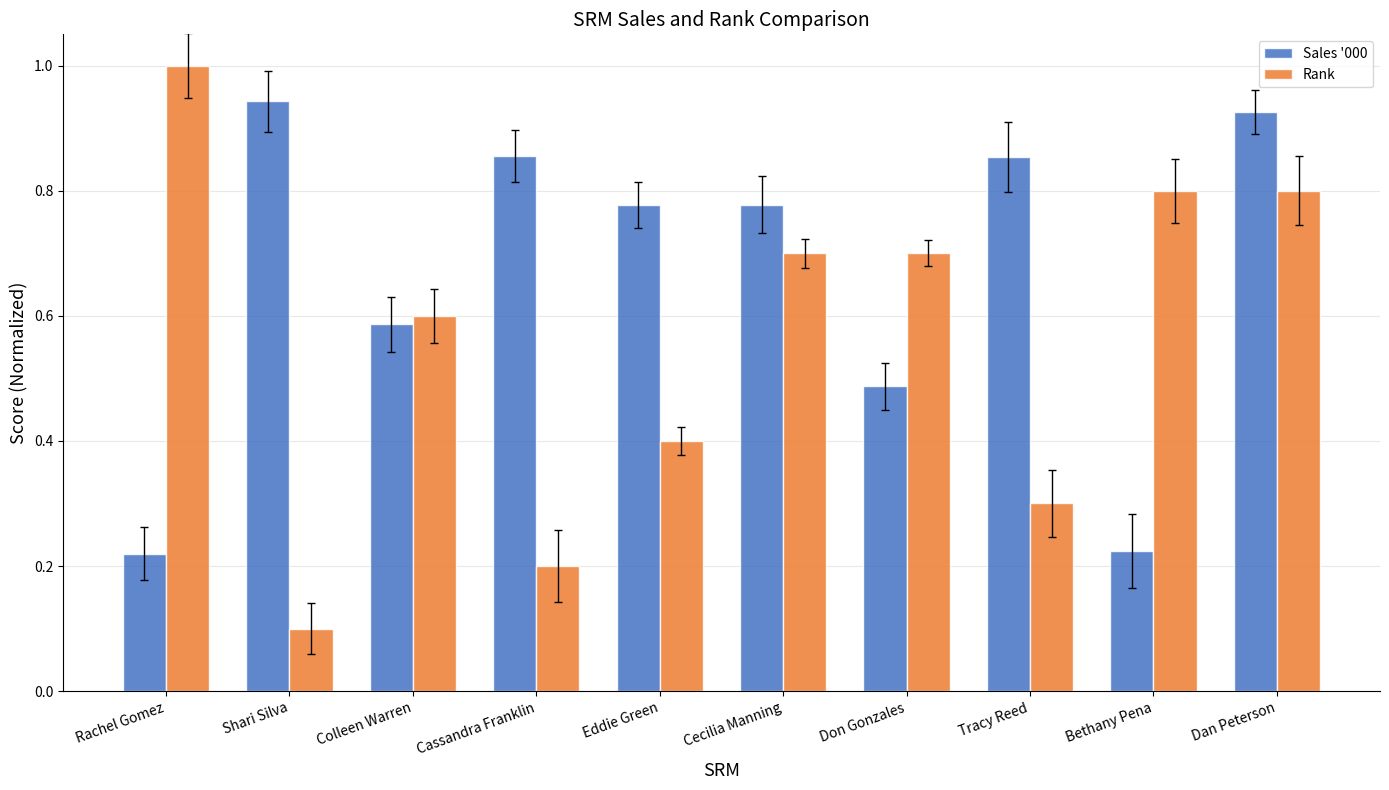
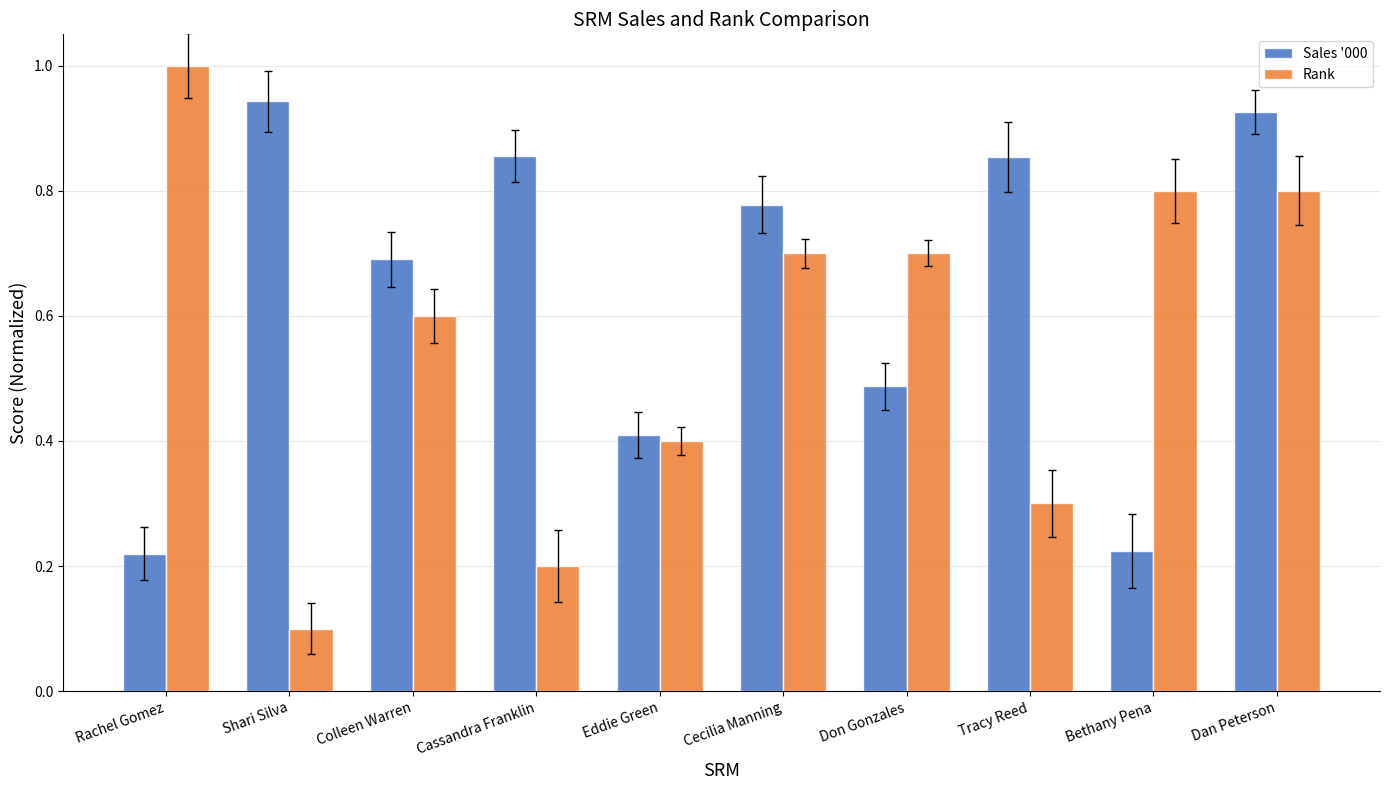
  {
    "Sales '000": {
      "Rachel Gomez": 0.22,
      "Shari Silva": 0.94,
-     "Colleen Warren": 0.59,
+     "Colleen Warren": 0.69,
      "Cassandra Franklin": 0.86,
-     "Eddie Green": 0.78,
+     "Eddie Green": 0.41,
      "Cecilia Manning": 0.78,
      "Don Gonzales": 0.49,
      "Tracy Reed": 0.85,
      "Bethany Pena": 0.22,
      "Dan Peterson": 0.93
    },
    "Rank": {
      "Rachel Gomez": 1.00,
      "Shari Silva": 0.10,
      "Colleen Warren": 0.60,
      "Cassandra Franklin": 0.20,
      "Eddie Green": 0.40,
      "Cecilia Manning": 0.70,
      "Don Gonzales": 0.70,
      "Tracy Reed": 0.30,
      "Bethany Pena": 0.80,
      "Dan Peterson": 0.80
    }
  }
